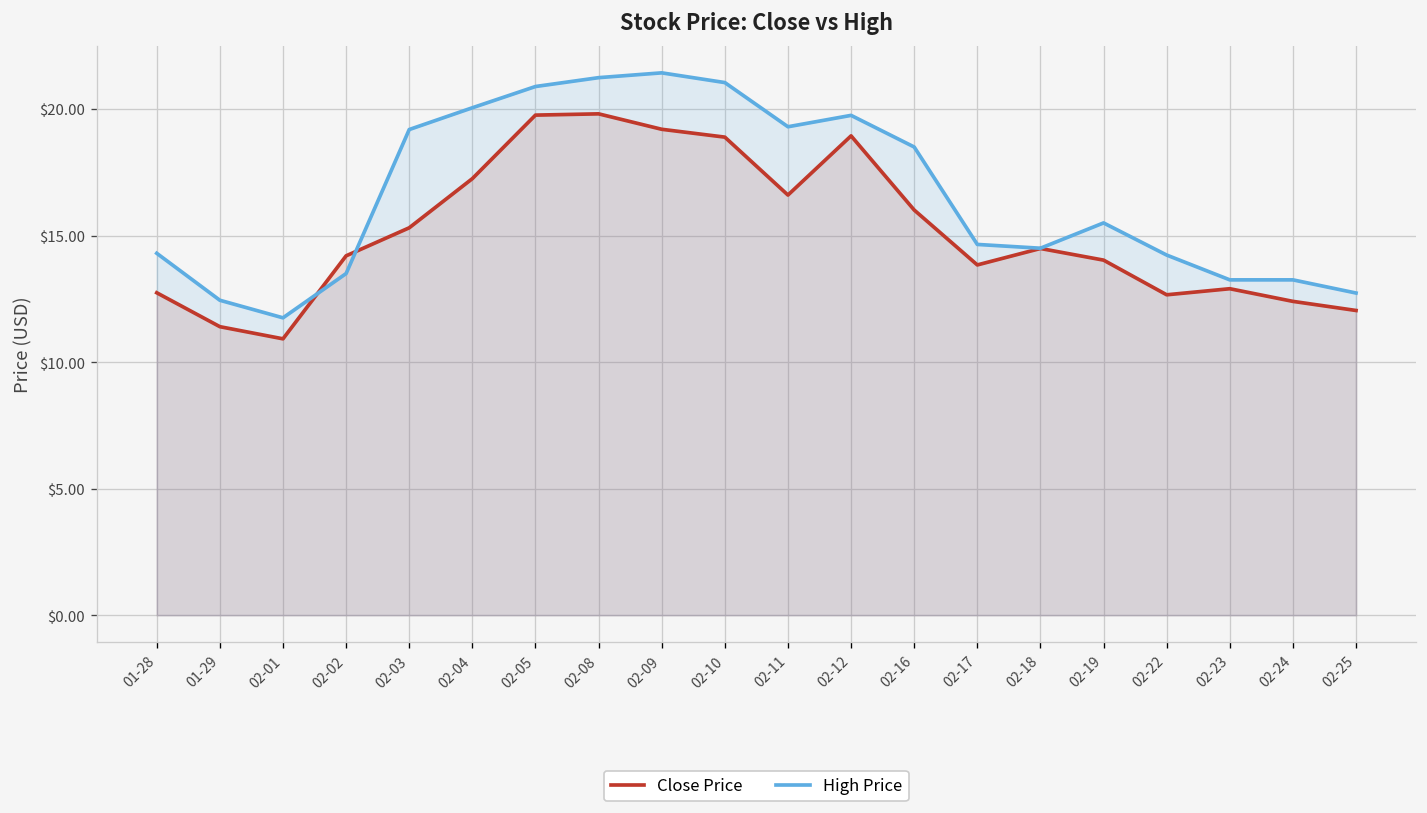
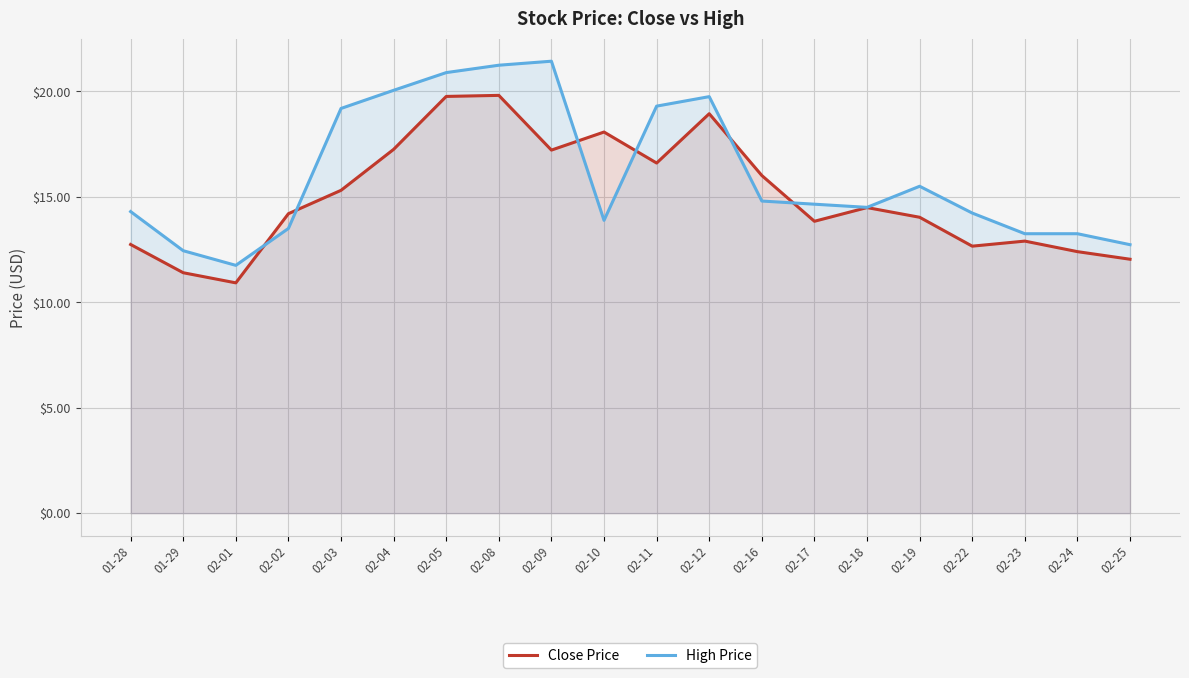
  {
    "Close Price": {
      "01-28": "$12.7",
      "01-29": "$11.4",
      "02-01": "$10.9",
      "02-02": "$14.2",
      "02-03": "$15.3",
      "02-04": "$17.3",
      "02-05": "$19.8",
      "02-08": "$19.8",
-     "02-09": "$19.2",
-     "02-10": "$18.9",
+     "02-09": "$17.2",
+     "02-10": "$18.1",
      "02-11": "$16.6",
      "02-12": "$18.9",
      "02-16": "$16.0",
      "02-17": "$13.8",
      "02-19": "$14.0",
      "02-22": "$12.7",
      "02-23": "$12.9",
      "02-24": "$12.4",
      "02-25": "$12.0"
    },
    "High Price": {
      "01-28": "$14.3",
      "01-29": "$12.4",
      "02-01": "$11.8",
      "02-02": "$13.5",
      "02-03": "$19.2",
      "02-04": "$20.0",
      "02-05": "$20.9",
      "02-08": "$21.2",
      "02-09": "$21.4",
-     "02-10": "$21.0",
+     "02-10": "$13.9",
      "02-11": "$19.3",
      "02-12": "$19.8",
-     "02-16": "$18.5",
+     "02-16": "$14.8",
      "02-17": "$14.6",
      "02-19": "$15.5",
      "02-22": "$14.2",
      "02-23": "$13.3",
      "02-24": "$13.3",
      "02-25": "$12.7"
    }
  }
